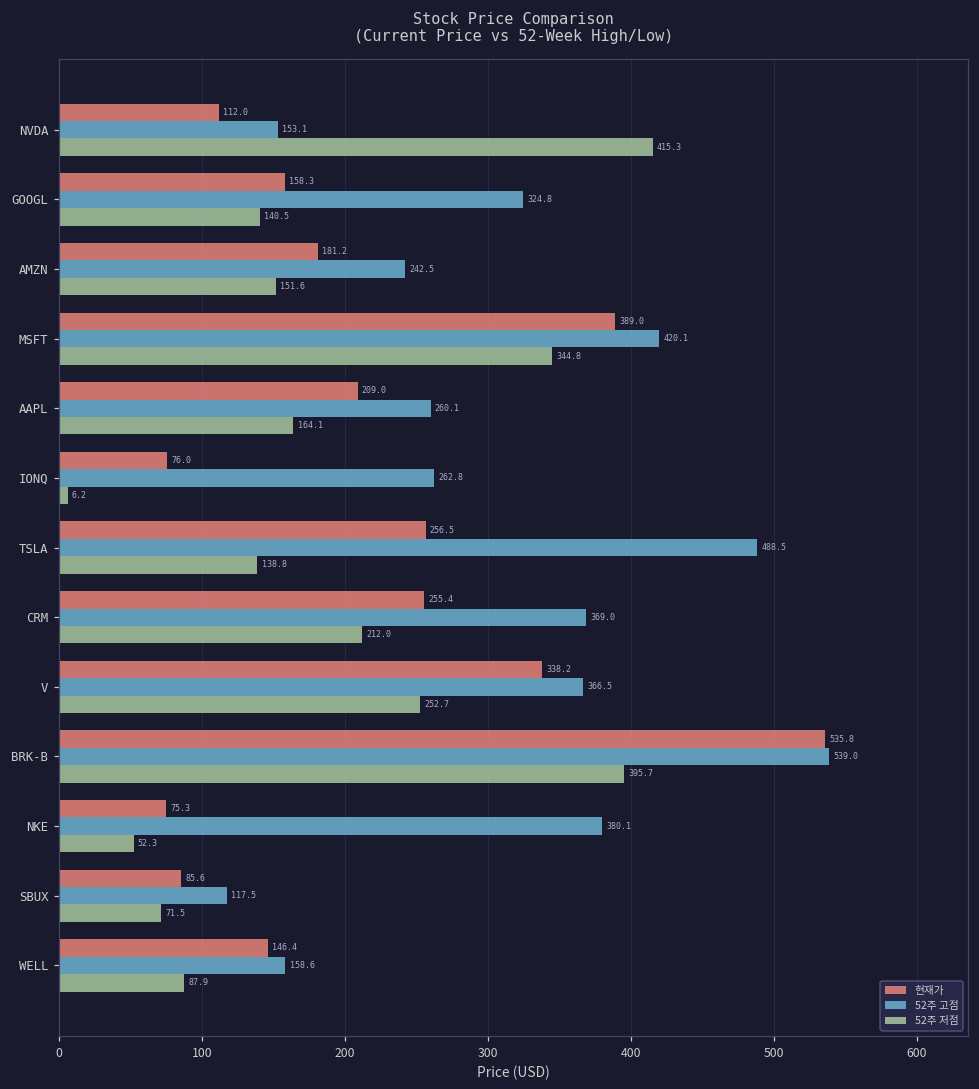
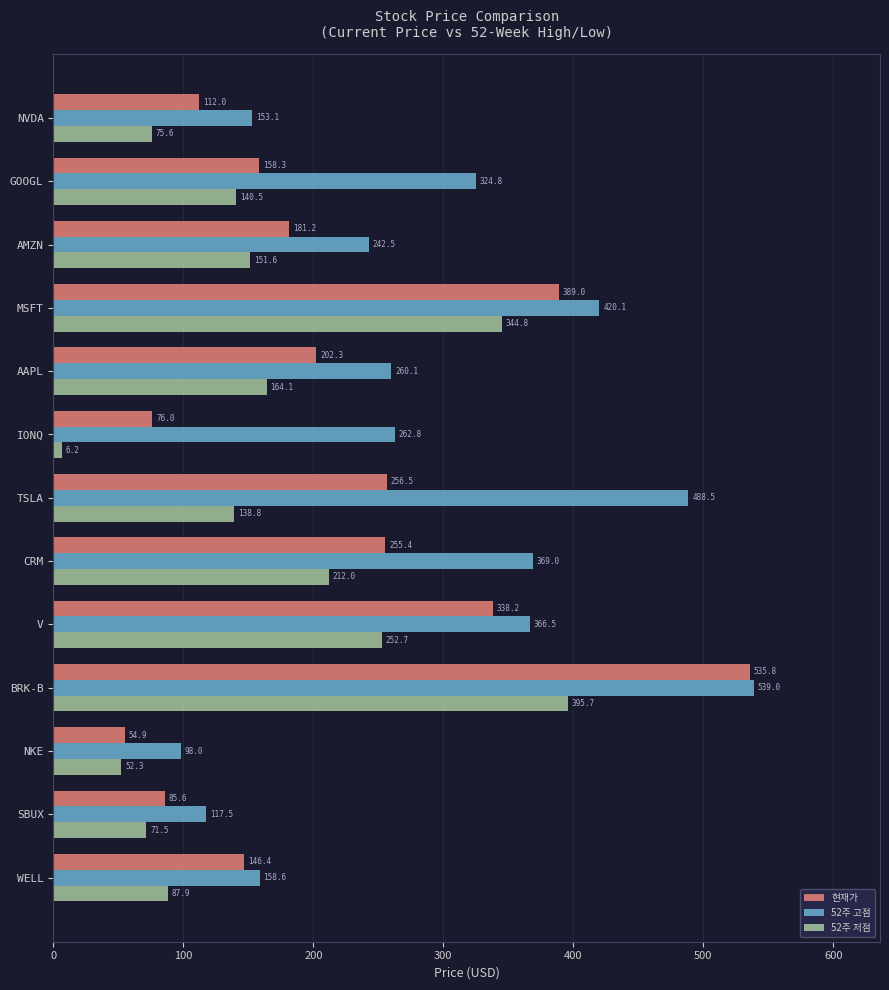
  {
    "현재가": {
      "NVDA": 112.0,
      "GOOGL": 158.3,
      "AMZN": 181.2,
      "MSFT": 389.0,
-     "AAPL": 209.0,
+     "AAPL": 202.3,
      "IONQ": 76.0,
      "TSLA": 256.5,
      "CRM": 255.4,
      "V": 338.2,
      "BRK-B": 535.8,
-     "NKE": 75.3,
+     "NKE": 54.9,
      "SBUX": 85.6,
      "WELL": 146.4
    },
    "52주 고점": {
      "NVDA": 153.1,
      "GOOGL": 324.8,
      "AMZN": 242.5,
      "MSFT": 420.1,
      "AAPL": 260.1,
      "IONQ": 262.8,
      "TSLA": 488.5,
      "CRM": 369.0,
      "V": 366.5,
      "BRK-B": 539.0,
-     "NKE": 380.1,
+     "NKE": 98.0,
      "SBUX": 117.5,
      "WELL": 158.6
    },
    "52주 저점": {
-     "NVDA": 415.3,
+     "NVDA": 75.6,
      "GOOGL": 140.5,
      "AMZN": 151.6,
      "MSFT": 344.8,
      "AAPL": 164.1,
      "IONQ": 6.2,
      "TSLA": 138.8,
      "CRM": 212.0,
      "V": 252.7,
      "BRK-B": 395.7,
      "NKE": 52.3,
      "SBUX": 71.5,
      "WELL": 87.9
    }
  }
